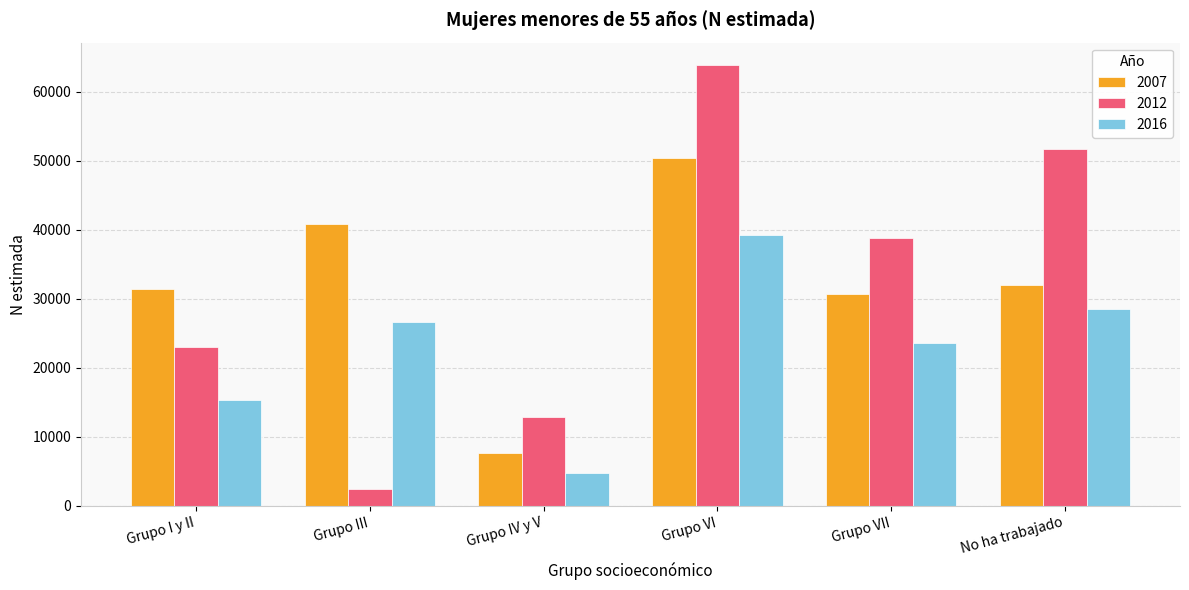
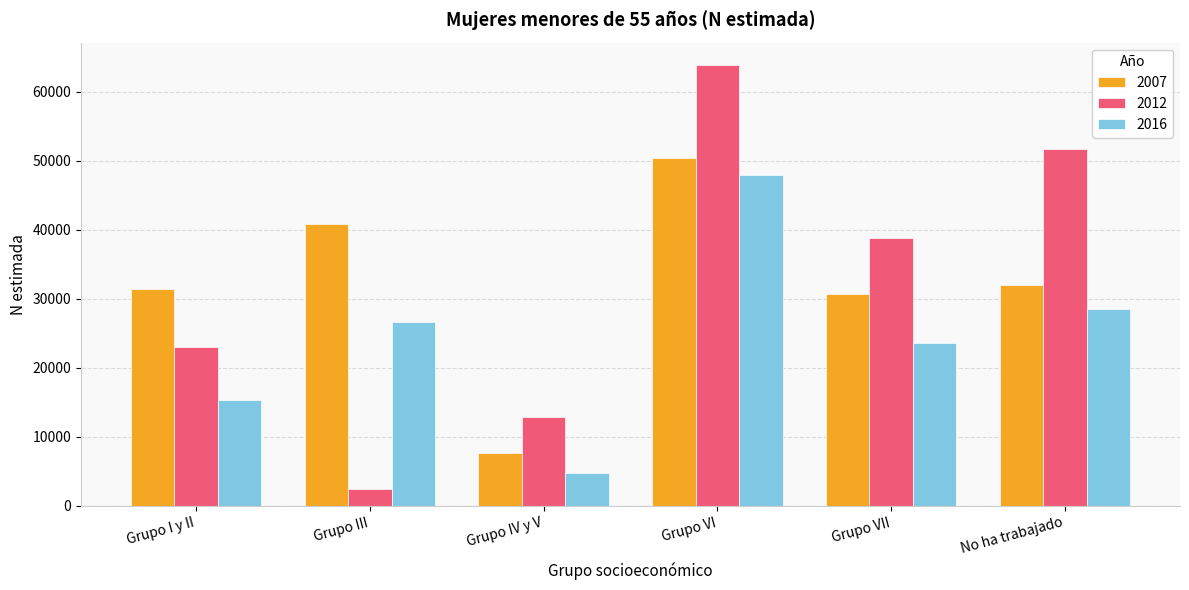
  {
    "2007": {
      "Grupo I y II": 31000,
      "Grupo III": 41000,
      "Grupo IV y V": 8000,
      "Grupo VI": 50000,
      "Grupo VII": 31000,
      "No ha trabajado": 32000
    },
    "2012": {
      "Grupo I y II": 23000,
      "Grupo III": 3000,
      "Grupo IV y V": 13000,
      "Grupo VI": 64000,
      "Grupo VII": 39000,
      "No ha trabajado": 52000
    },
    "2016": {
      "Grupo I y II": 15000,
      "Grupo III": 27000,
      "Grupo IV y V": 5000,
-     "Grupo VI": 39000,
+     "Grupo VI": 48000,
      "Grupo VII": 24000,
      "No ha trabajado": 29000
    }
  }
